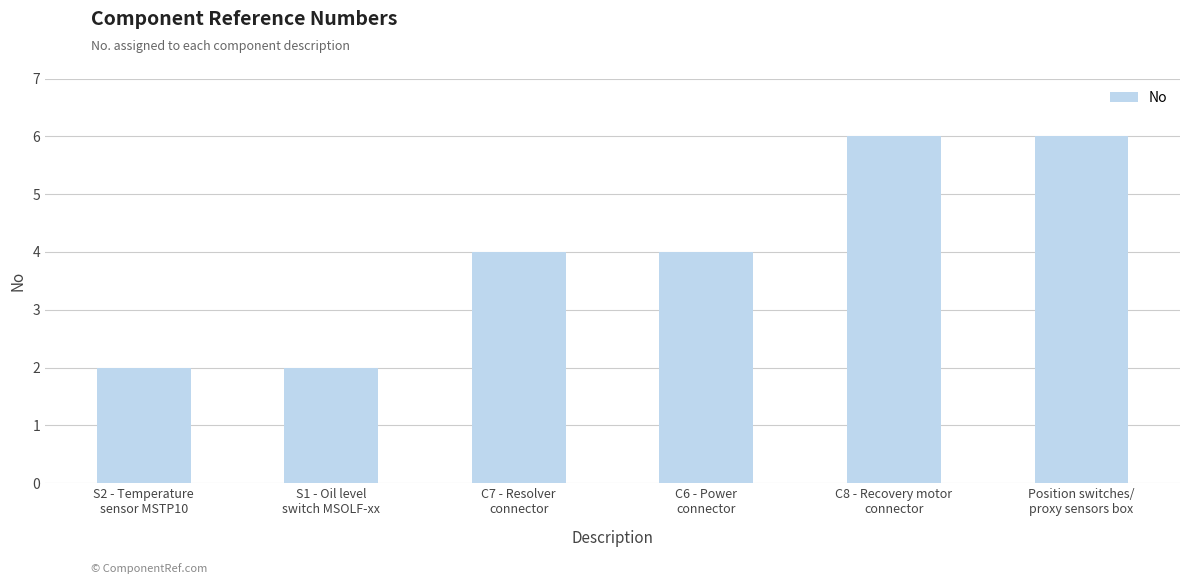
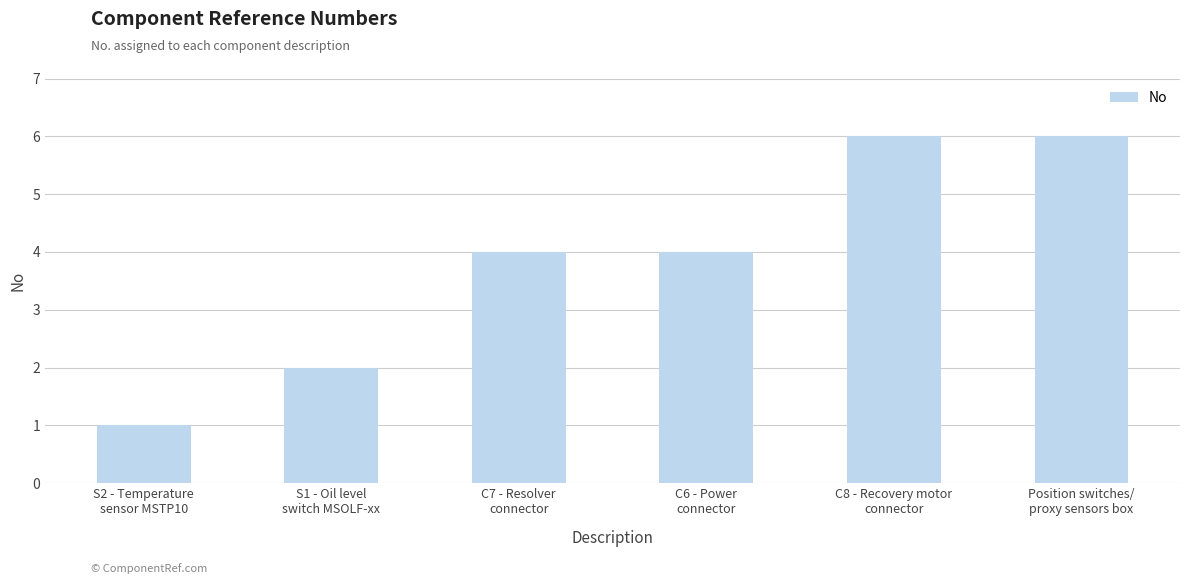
  {
-   "S2 - Temperature sensor MSTP10": 2,
+   "S2 - Temperature sensor MSTP10": 1,
    "S1 - Oil level switch MSOLF-xx": 2,
    "C7 - Resolver connector": 4,
    "C6 - Power connector": 4,
    "C8 - Recovery motor connector": 6,
    "Position switches/ proxy sensors box": 6
  }
